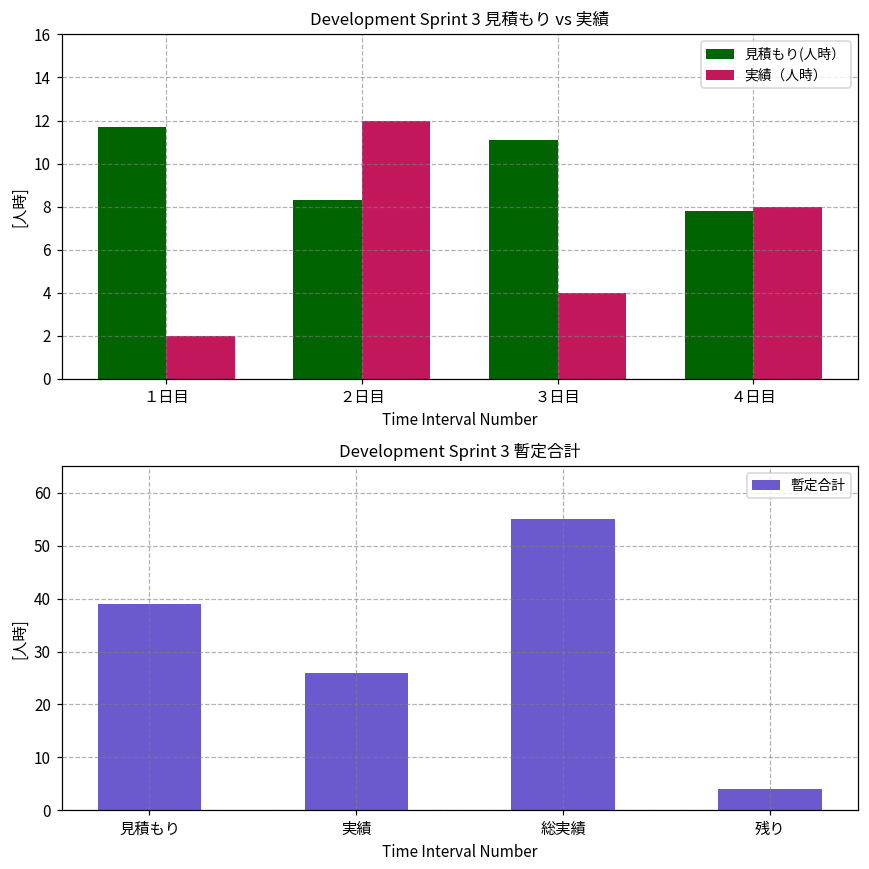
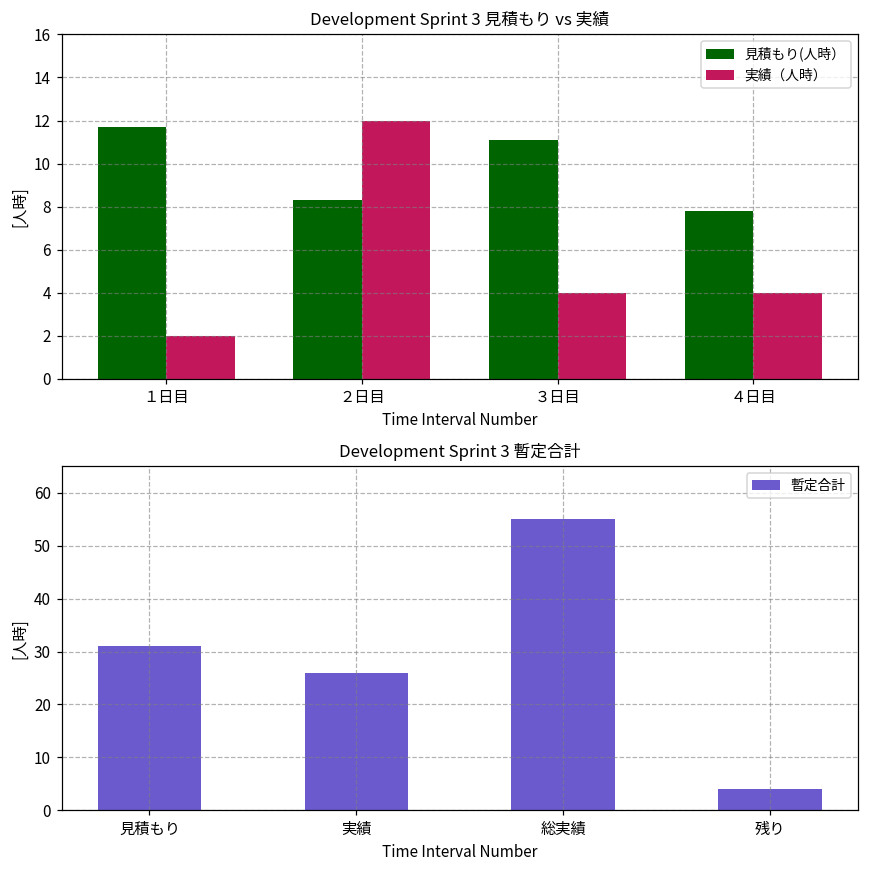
  {
    "Development Sprint 3 見積もり vs 実績": {
      "見積もり(人時）": {
        "１日目": 11.7,
        "２日目": 8.3,
        "３日目": 11,
        "４日目": 7.8
      },
      "実績（人時）": {
        "１日目": 2,
        "２日目": 12,
        "３日目": 4,
-       "４日目": 8
+       "４日目": 4
      }
    },
    "Development Sprint 3 暫定合計": {
-     "見積もり": 39,
+     "見積もり": 31,
      "実績": 26,
      "総実績": 55,
      "残り": 4
    }
  }
